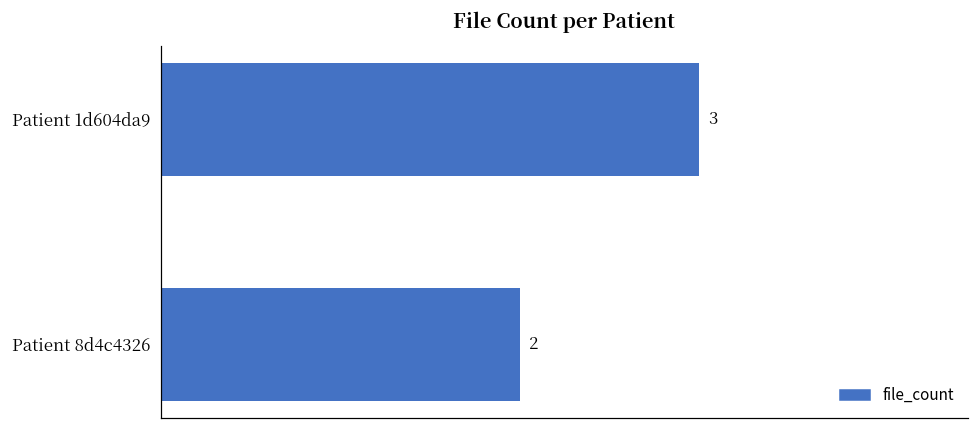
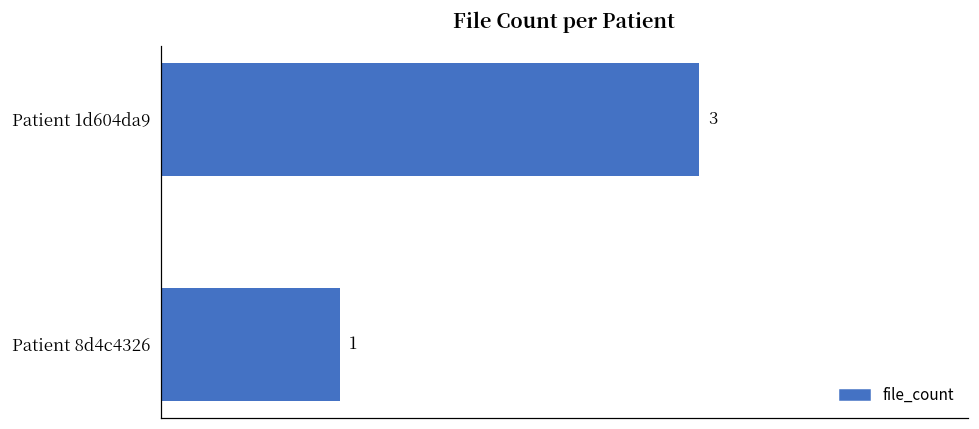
  {
    "Patient 1d604da9": 3,
-   "Patient 8d4c4326": 2
+   "Patient 8d4c4326": 1
  }
